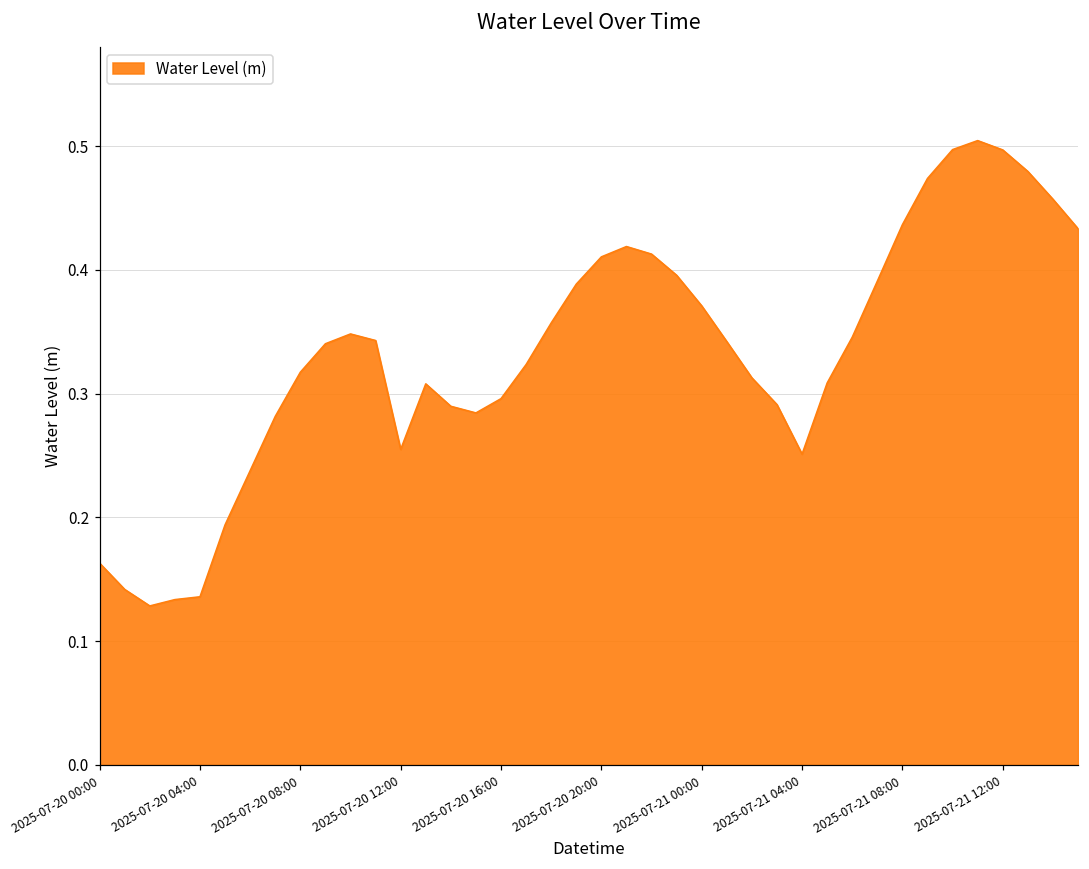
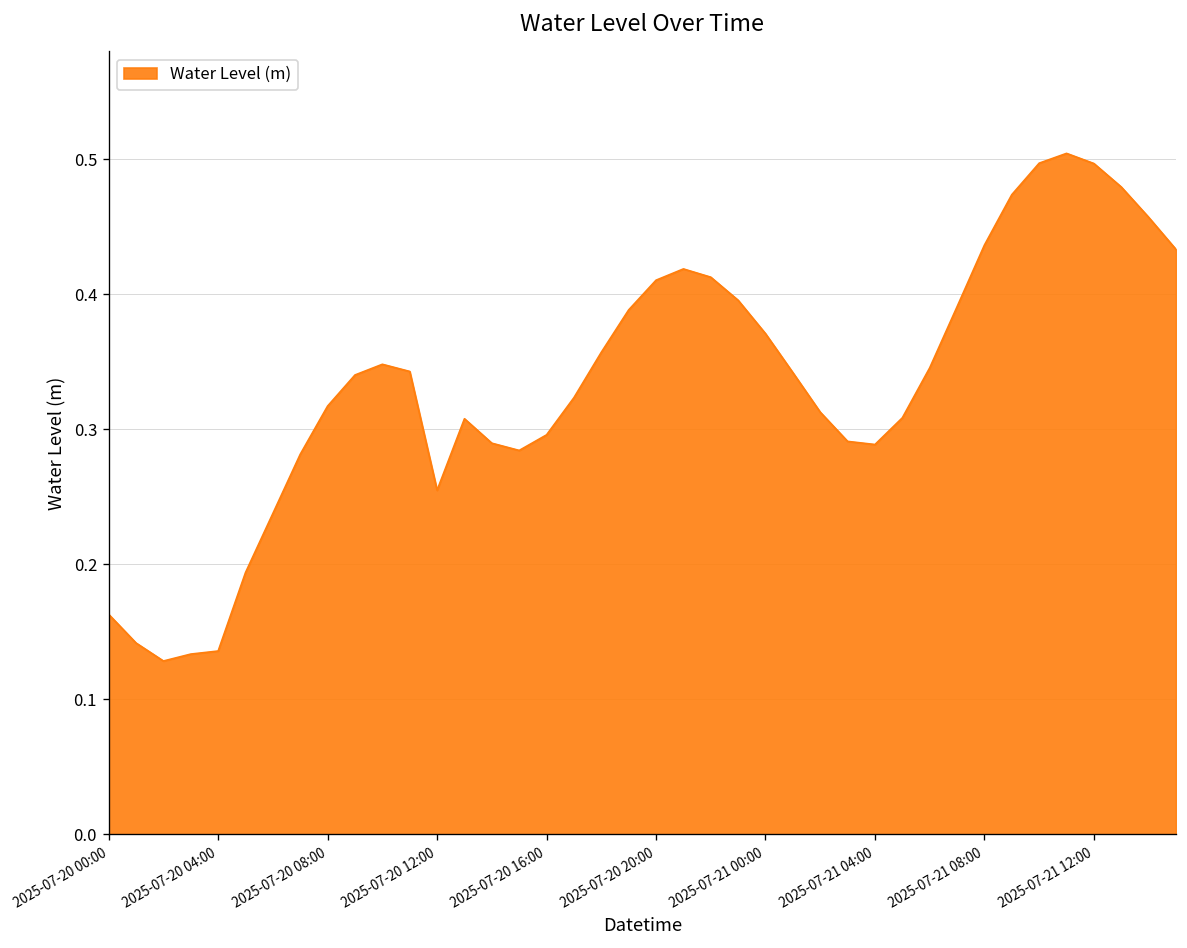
  {
    "2025-07-20 00:00": 0.163,
    "2025-07-20 04:00": 0.136,
    "2025-07-20 08:00": 0.317,
    "2025-07-20 12:00": 0.255,
    "2025-07-20 16:00": 0.296,
    "2025-07-20 20:00": 0.411,
    "2025-07-21 00:00": 0.371,
-   "2025-07-21 04:00": 0.251,
+   "2025-07-21 04:00": 0.289,
    "2025-07-21 08:00": 0.437,
    "2025-07-21 12:00": 0.497
  }
